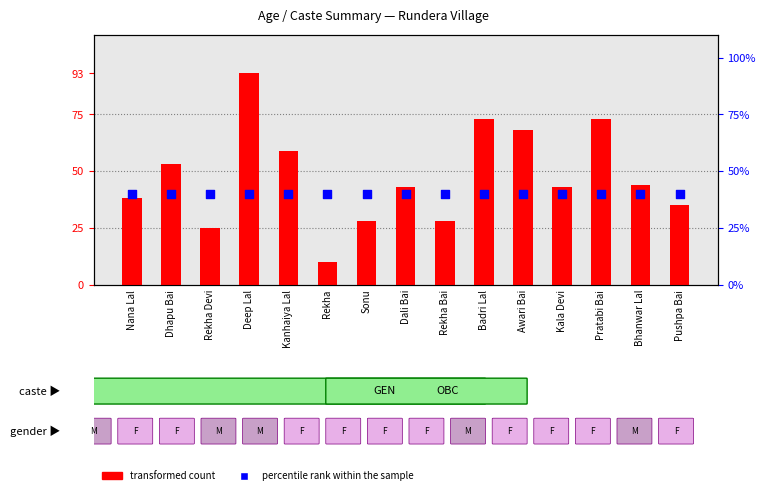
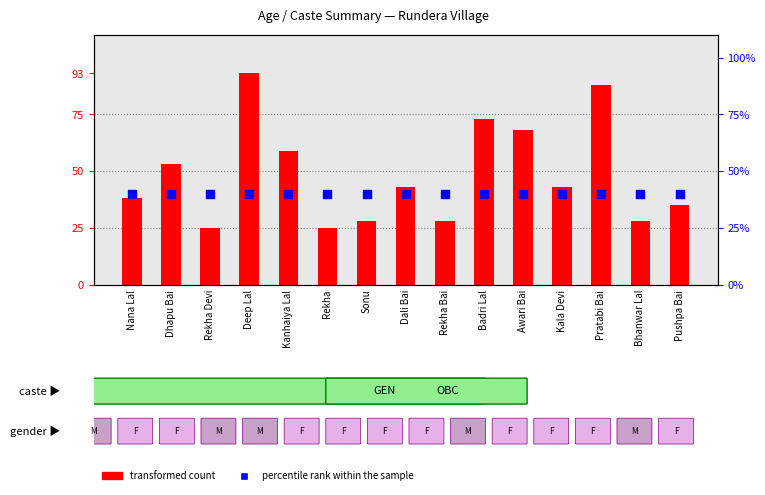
  {
    "transformed count": {
      "Nana Lal": 38,
      "Dhapu Bai": 53,
      "Rekha Devi": 25,
      "Deep Lal": 93,
      "Kanhaiya Lal": 59,
-     "Rekha": 10,
+     "Rekha": 25,
      "Sonu": 28,
      "Dali Bai": 43,
      "Rekha Bai": 28,
      "Badri Lal": 73,
      "Awari Bai": 68,
      "Kala Devi": 43,
-     "Pratabi Bai": 73,
-     "Bhanwar Lal": 44,
+     "Pratabi Bai": 88,
+     "Bhanwar Lal": 28,
      "Pushpa Bai": 35
    }
  }
